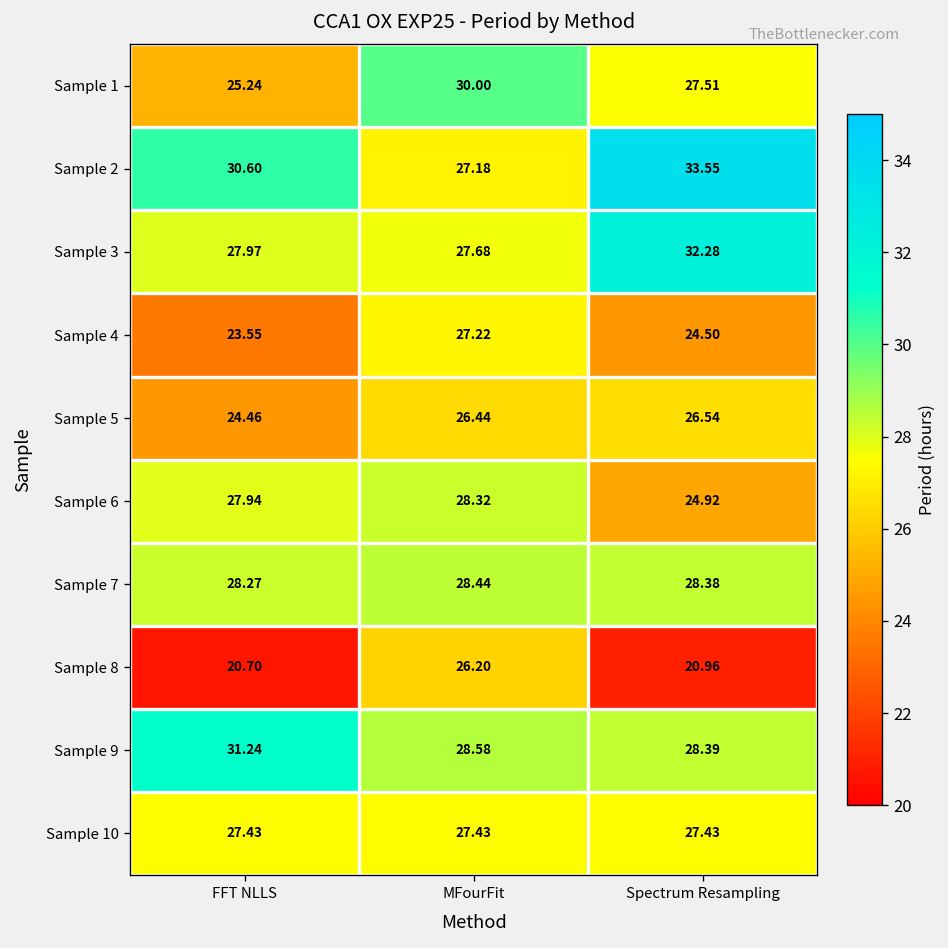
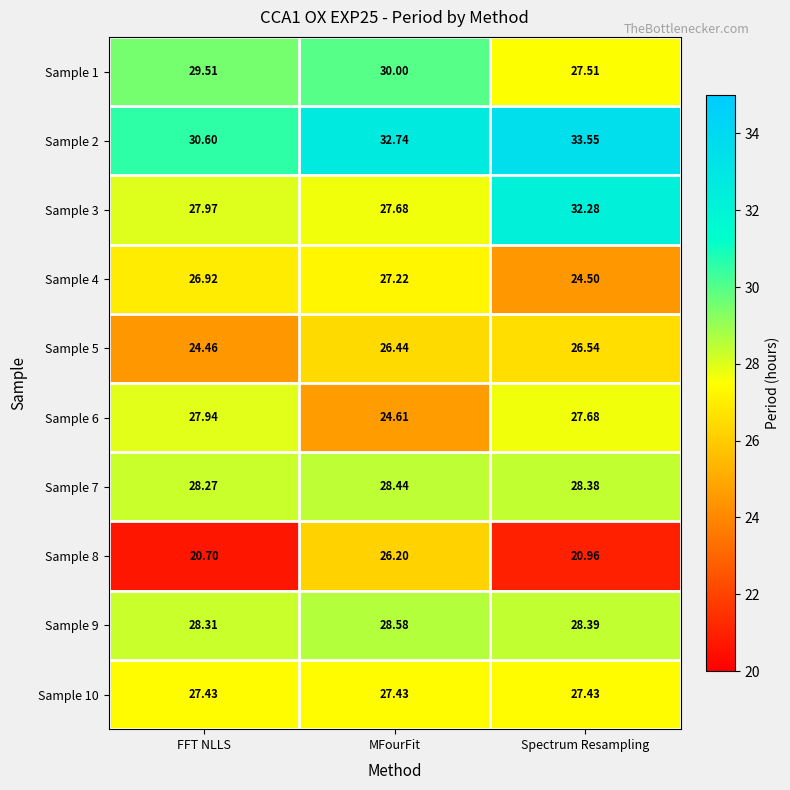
  {
    "Sample 1": {
-     "FFT NLLS": 25.24,
+     "FFT NLLS": 29.51,
      "MFourFit": 30.00,
      "Spectrum Resampling": 27.51
    },
    "Sample 2": {
      "FFT NLLS": 30.60,
-     "MFourFit": 27.18,
+     "MFourFit": 32.74,
      "Spectrum Resampling": 33.55
    },
    "Sample 3": {
      "FFT NLLS": 27.97,
      "MFourFit": 27.68,
      "Spectrum Resampling": 32.28
    },
    "Sample 4": {
-     "FFT NLLS": 23.55,
+     "FFT NLLS": 26.92,
      "MFourFit": 27.22,
      "Spectrum Resampling": 24.50
    },
    "Sample 5": {
      "FFT NLLS": 24.46,
      "MFourFit": 26.44,
      "Spectrum Resampling": 26.54
    },
    "Sample 6": {
      "FFT NLLS": 27.94,
-     "MFourFit": 28.32,
-     "Spectrum Resampling": 24.92
+     "MFourFit": 24.61,
+     "Spectrum Resampling": 27.68
    },
    "Sample 7": {
      "FFT NLLS": 28.27,
      "MFourFit": 28.44,
      "Spectrum Resampling": 28.38
    },
    "Sample 8": {
      "FFT NLLS": 20.70,
      "MFourFit": 26.20,
      "Spectrum Resampling": 20.96
    },
    "Sample 9": {
-     "FFT NLLS": 31.24,
+     "FFT NLLS": 28.31,
      "MFourFit": 28.58,
      "Spectrum Resampling": 28.39
    },
    "Sample 10": {
      "FFT NLLS": 27.43,
      "MFourFit": 27.43,
      "Spectrum Resampling": 27.43
    }
  }
